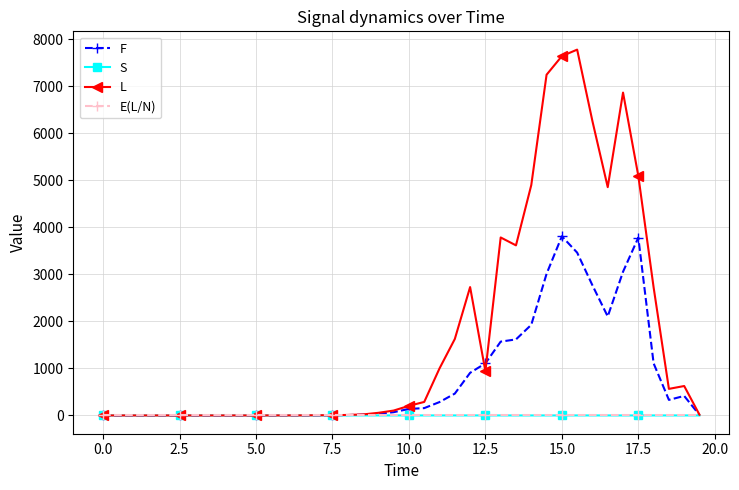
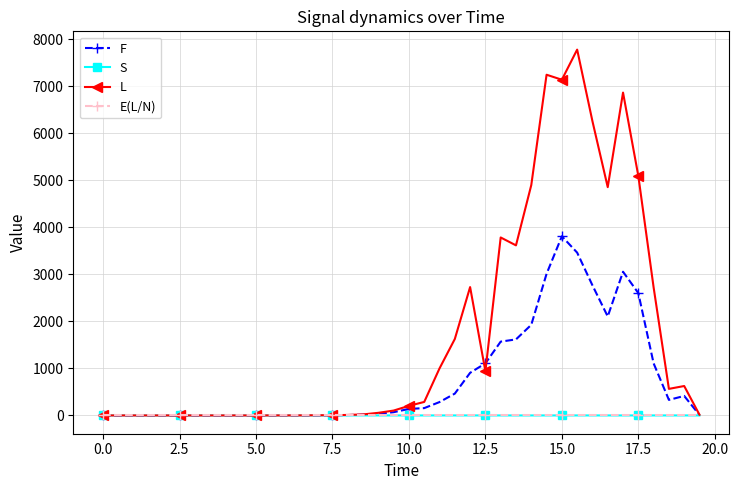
  {
    "F": {
      "10.0": 100,
      "12.5": 1100,
      "15.0": 3800,
-     "17.5": 3800
+     "17.5": 2600
    },
    "E(L/N)": {
      "10.0": 0,
      "12.5": 0,
      "15.0": 0,
      "17.5": 0
    },
    "L": {
      "10.0": 200,
      "12.5": 900,
-     "15.0": 7600,
+     "15.0": 7100,
      "17.5": 5100
    }
  }
